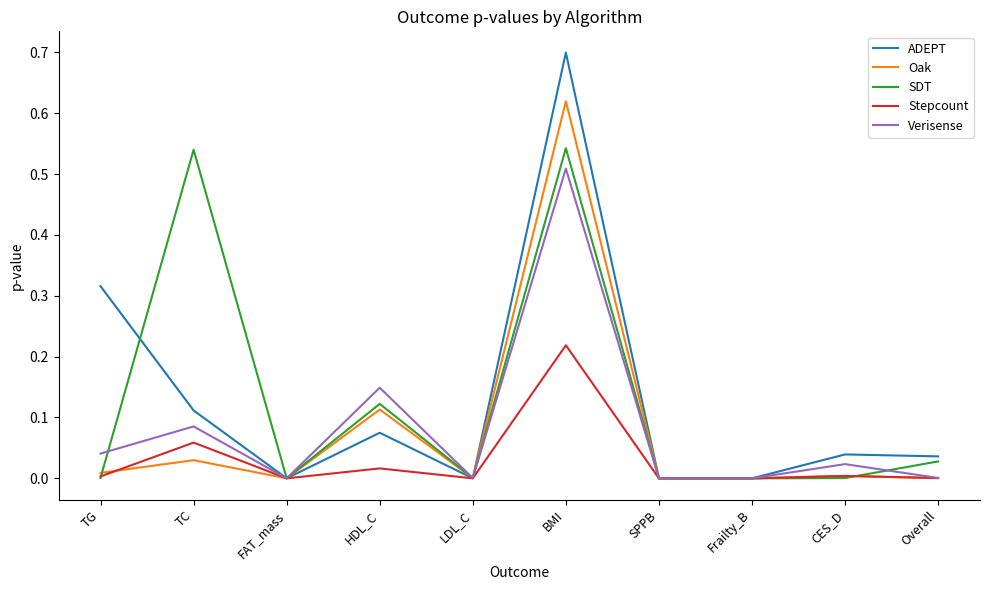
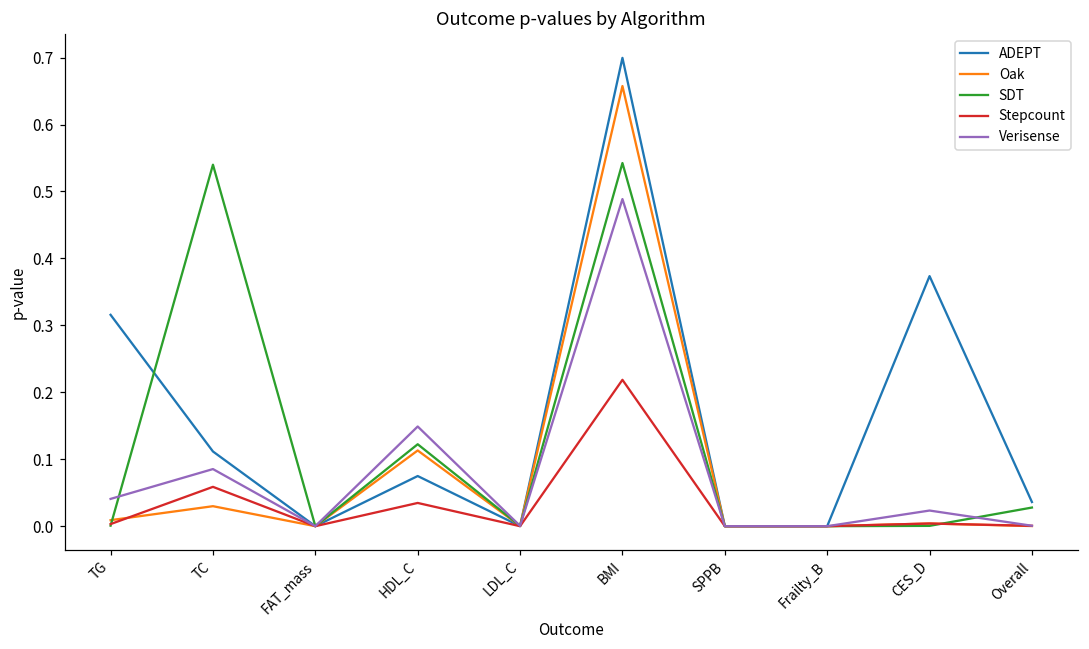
  {
    "ADEPT": {
      "TG": 0.32,
      "TC": 0.11,
      "HDL_C": 0.07,
      "BMI": 0.70,
-     "CES_D": 0.04,
+     "CES_D": 0.37,
      "Overall": 0.04
    },
    "Oak": {
      "TG": 0.01,
      "TC": 0.03,
      "HDL_C": 0.11,
-     "BMI": 0.62
+     "BMI": 0.66
    },
    "SDT": {
      "TC": 0.54,
      "HDL_C": 0.12,
      "BMI": 0.54,
      "Overall": 0.03
    },
    "Stepcount": {
      "TC": 0.06,
-     "HDL_C": 0.02,
+     "HDL_C": 0.03,
      "BMI": 0.22
    },
    "Verisense": {
      "TG": 0.04,
      "TC": 0.09,
      "HDL_C": 0.15,
-     "BMI": 0.51,
+     "BMI": 0.49,
      "CES_D": 0.02
    }
  }
